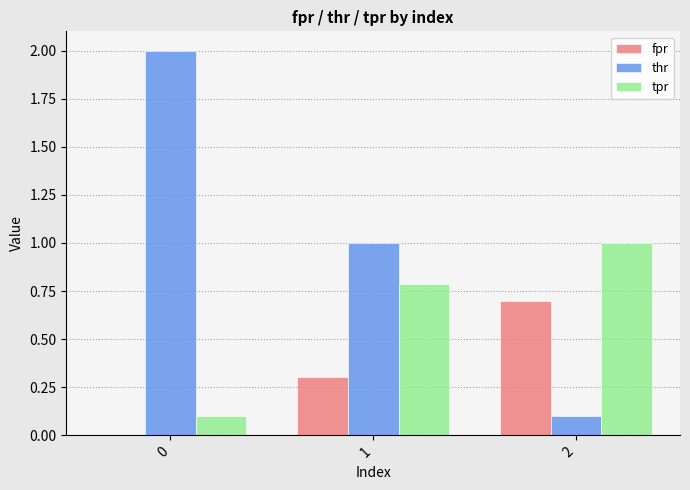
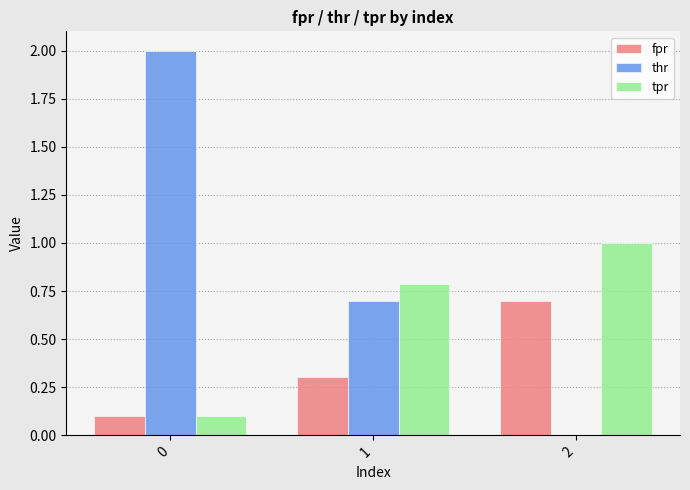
  {
    "fpr": {
-     "0": 0.0,
+     "0": 0.1,
      "1": 0.3,
      "2": 0.7
    },
    "thr": {
      "0": 2.0,
-     "1": 1.0,
-     "2": 0.1
+     "1": 0.7,
+     "2": 0.0
    },
    "tpr": {
      "0": 0.1,
      "1": 0.8,
      "2": 1.0
    }
  }
